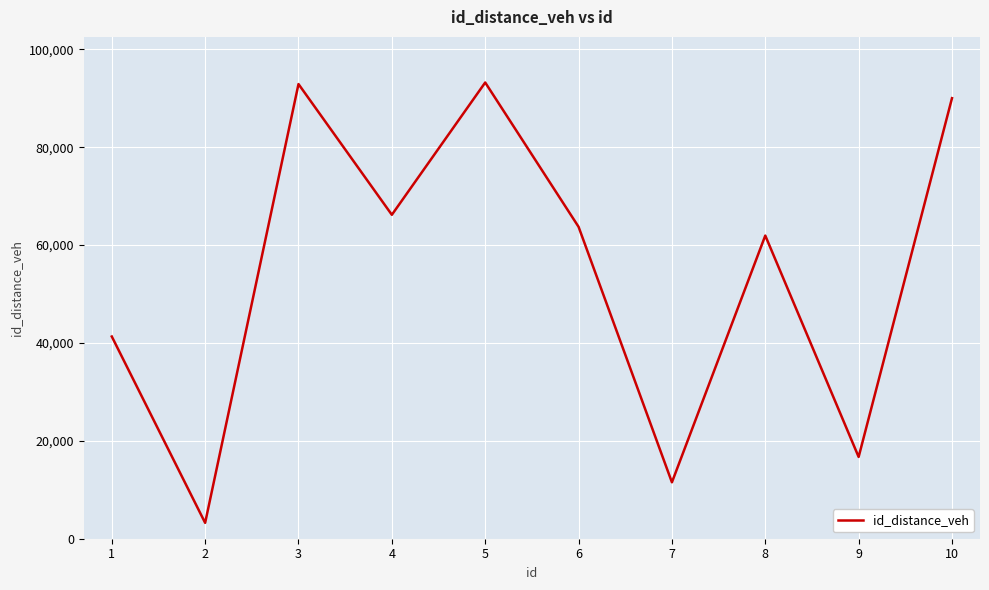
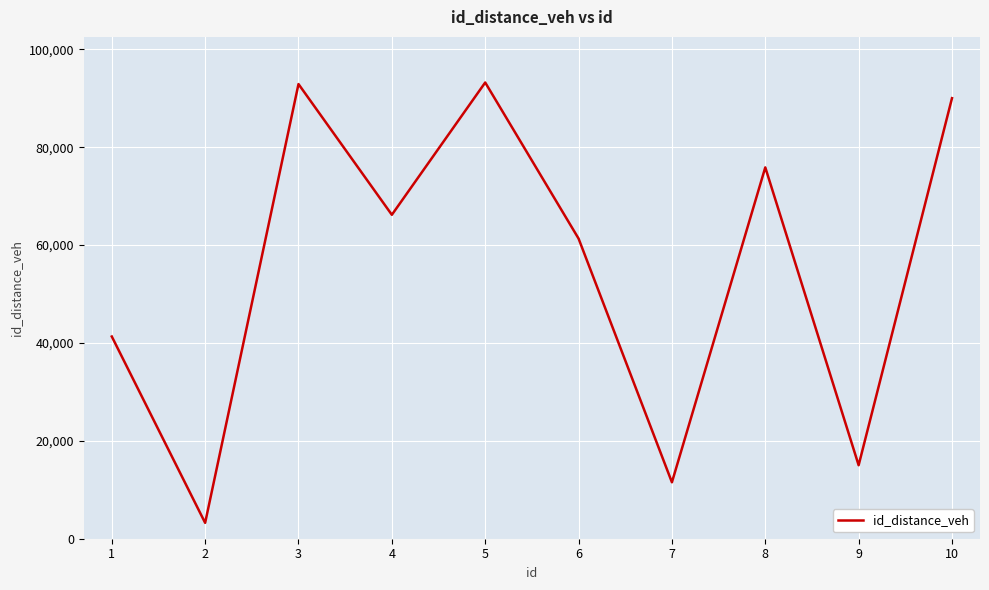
  {
    "1": "41,000",
    "2": "3,000",
    "3": "93,000",
    "4": "66,000",
    "5": "93,000",
-   "6": "64,000",
+   "6": "61,000",
    "7": "12,000",
-   "8": "62,000",
-   "9": "17,000",
+   "8": "76,000",
+   "9": "15,000",
    "10": "90,000"
  }
